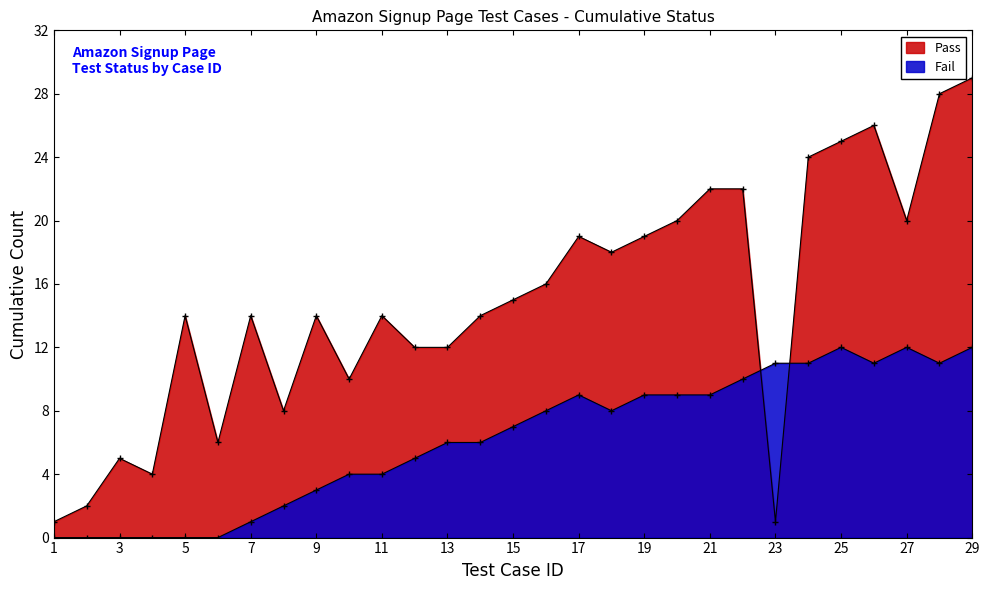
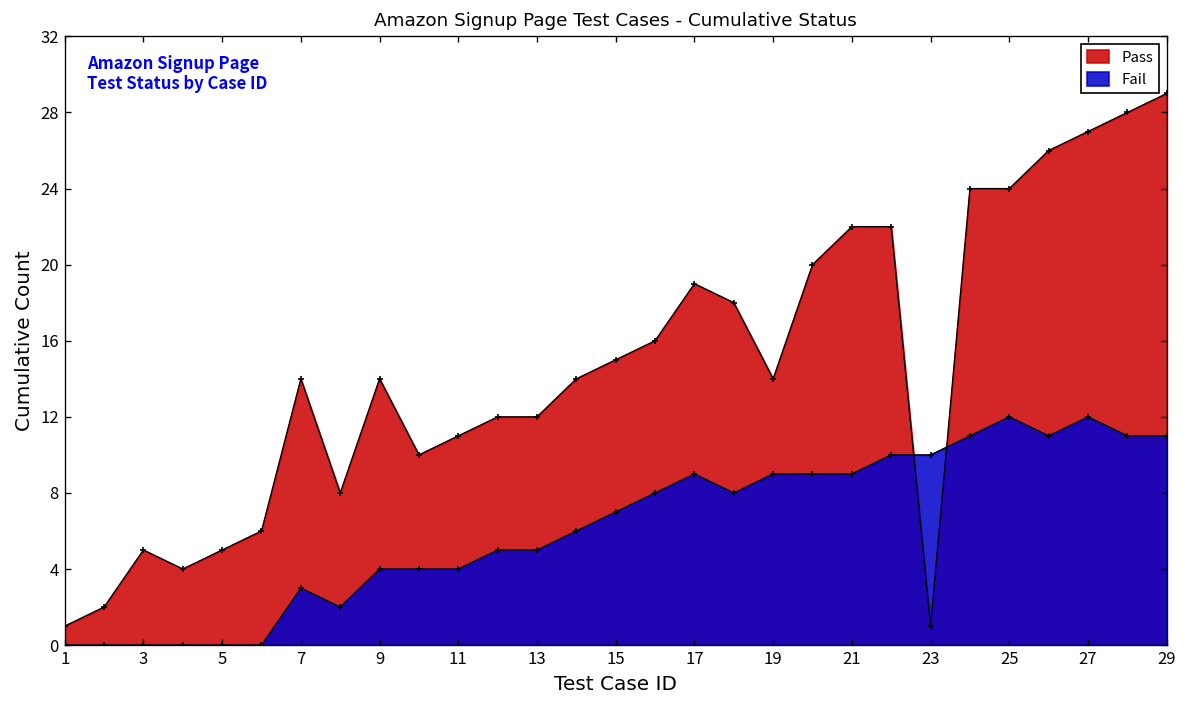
  {
    "Pass": {
      "1": 1,
      "3": 5,
-     "5": 14,
+     "5": 5,
      "7": 14,
      "9": 14,
-     "11": 14,
+     "11": 11,
      "13": 12,
      "15": 15,
      "17": 19,
-     "19": 19,
+     "19": 14,
      "21": 22,
      "23": 1,
-     "25": 25,
-     "27": 20,
+     "25": 24,
+     "27": 27,
      "29": 29
    },
    "Fail": {
      "1": 0,
      "3": 0,
      "5": 0,
-     "7": 1,
-     "9": 3,
+     "7": 3,
+     "9": 4,
      "11": 4,
-     "13": 6,
+     "13": 5,
      "15": 7,
      "17": 9,
      "19": 9,
      "21": 9,
-     "23": 11,
+     "23": 10,
      "25": 12,
      "27": 12,
-     "29": 12
+     "29": 11
    }
  }
